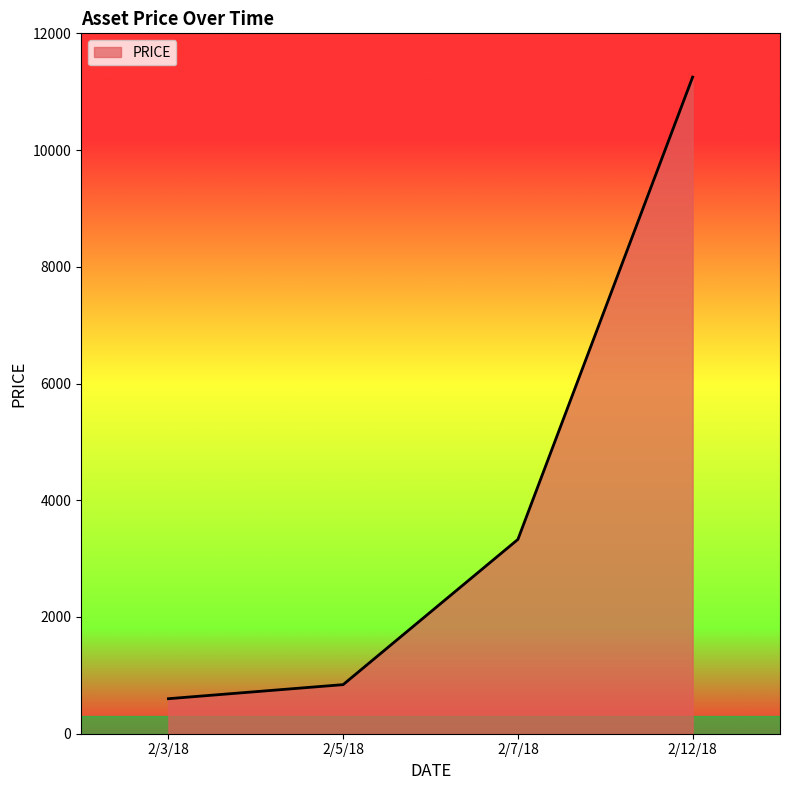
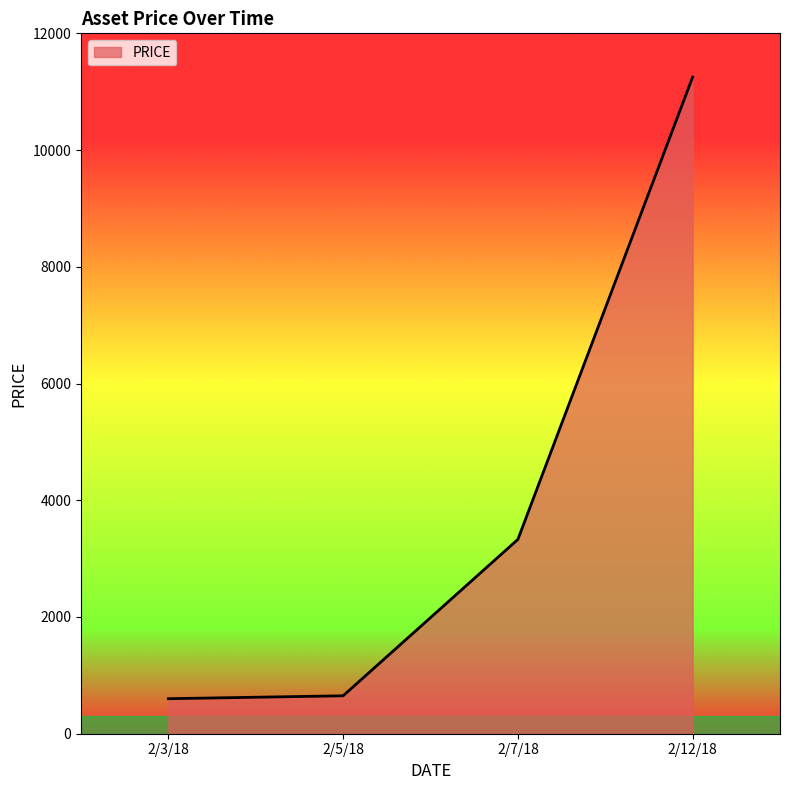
  {
    "2/3/18": 600,
-   "2/5/18": 800,
+   "2/5/18": 700,
    "2/7/18": 3300,
    "2/12/18": 11300
  }
